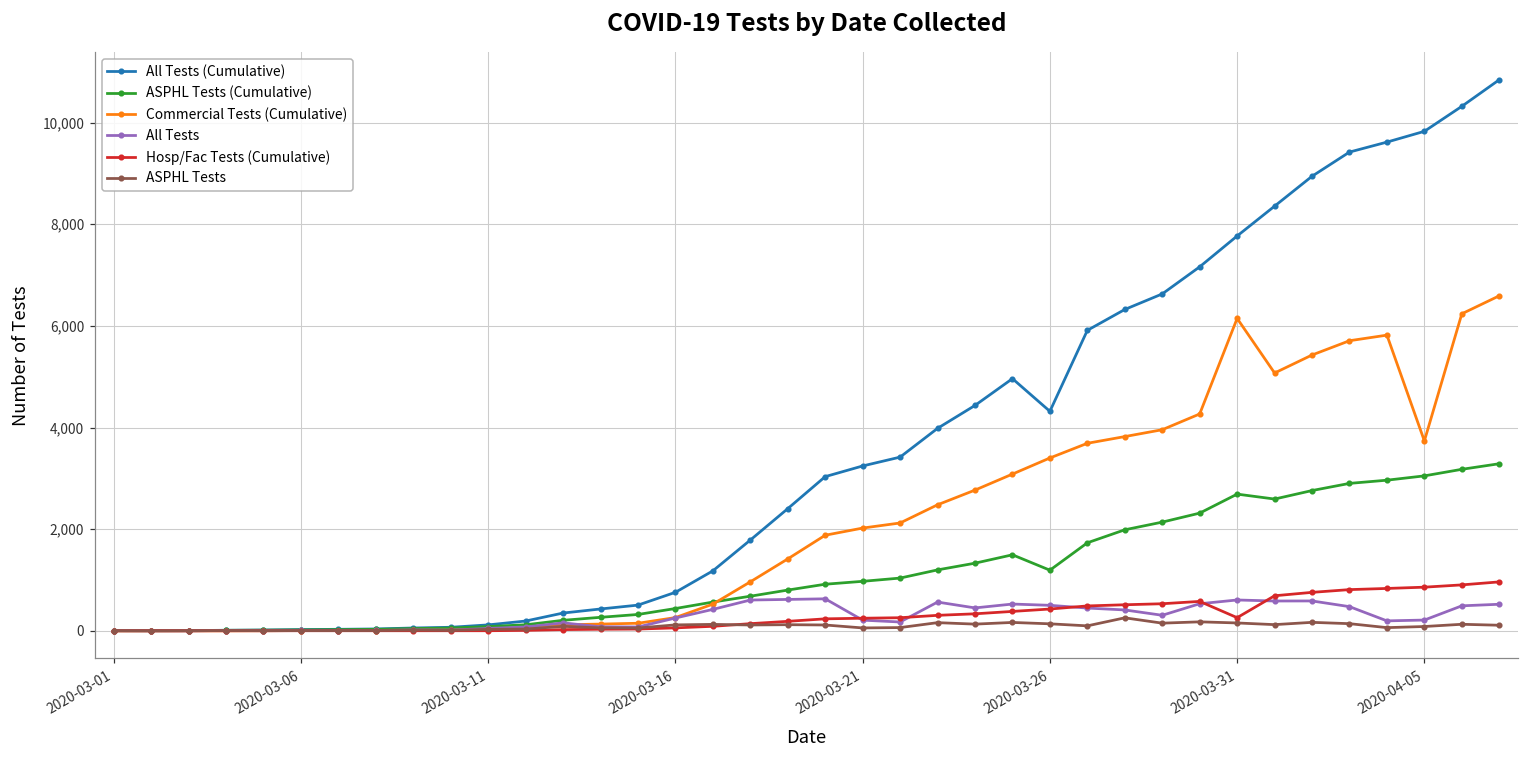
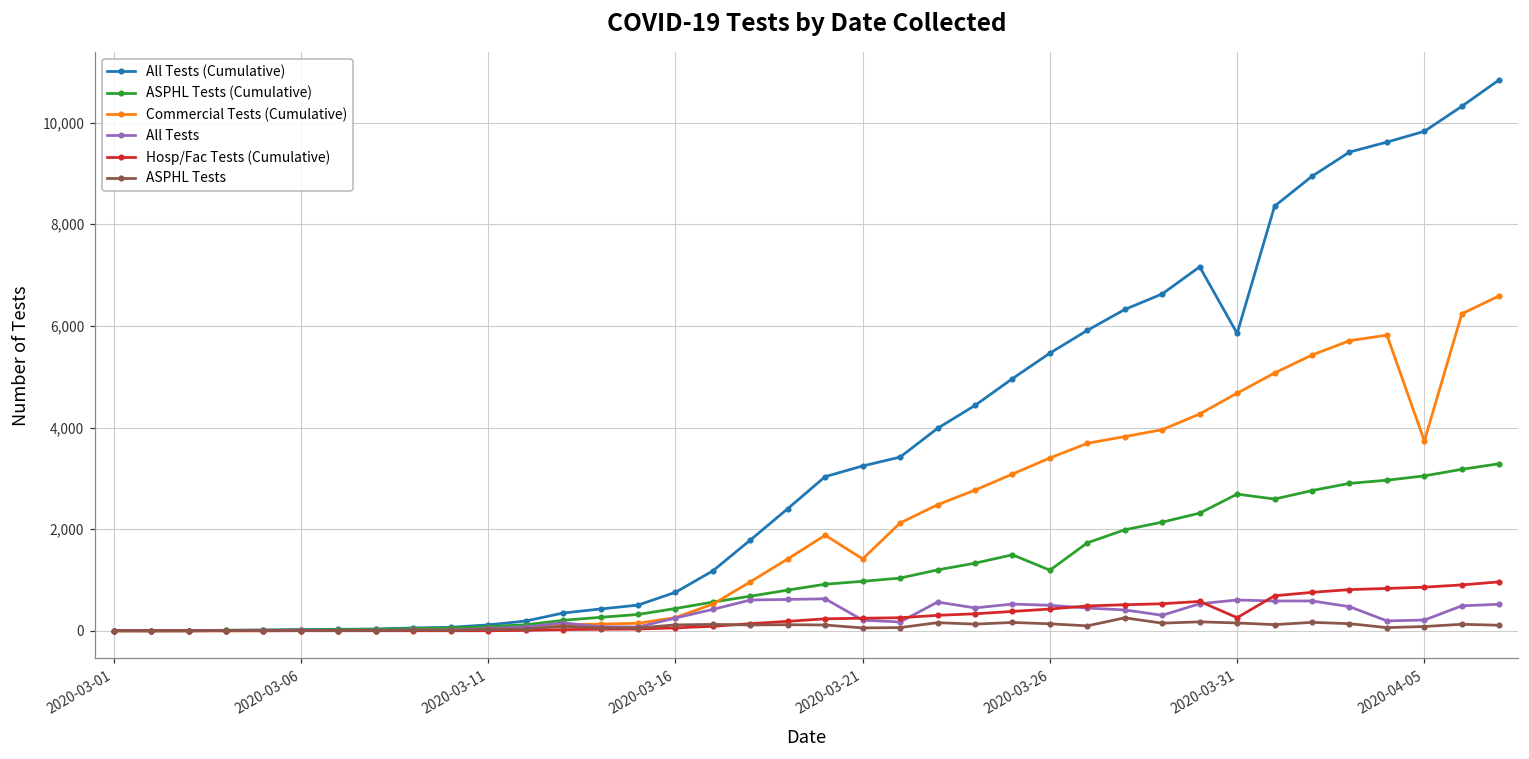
  {
    "All Tests (Cumulative)": {
      "2020-03-16": "800",
      "2020-03-21": "3,200",
-     "2020-03-26": "4,300",
-     "2020-03-31": "7,800",
+     "2020-03-26": "5,500",
+     "2020-03-31": "5,900",
      "2020-04-05": "9,800"
    },
    "ASPHL Tests (Cumulative)": {
      "2020-03-16": "400",
      "2020-03-21": "1,000",
      "2020-03-26": "1,200",
      "2020-03-31": "2,700",
      "2020-04-05": "3,000"
    },
    "Commercial Tests (Cumulative)": {
-     "2020-03-21": "2,000",
+     "2020-03-21": "1,400",
      "2020-03-26": "3,400",
-     "2020-03-31": "6,100",
+     "2020-03-31": "4,700",
      "2020-04-05": "3,700"
    },
    "All Tests": {
      "2020-03-26": "500",
      "2020-03-31": "600",
      "2020-04-05": "200"
    },
    "Hosp/Fac Tests (Cumulative)": {
      "2020-03-16": "100",
      "2020-03-26": "400",
      "2020-03-31": "300",
      "2020-04-05": "900"
    },
    "ASPHL Tests": {
      "2020-03-16": "100",
      "2020-03-21": "100",
      "2020-03-26": "100",
      "2020-03-31": "200",
      "2020-04-05": "100"
    }
  }
